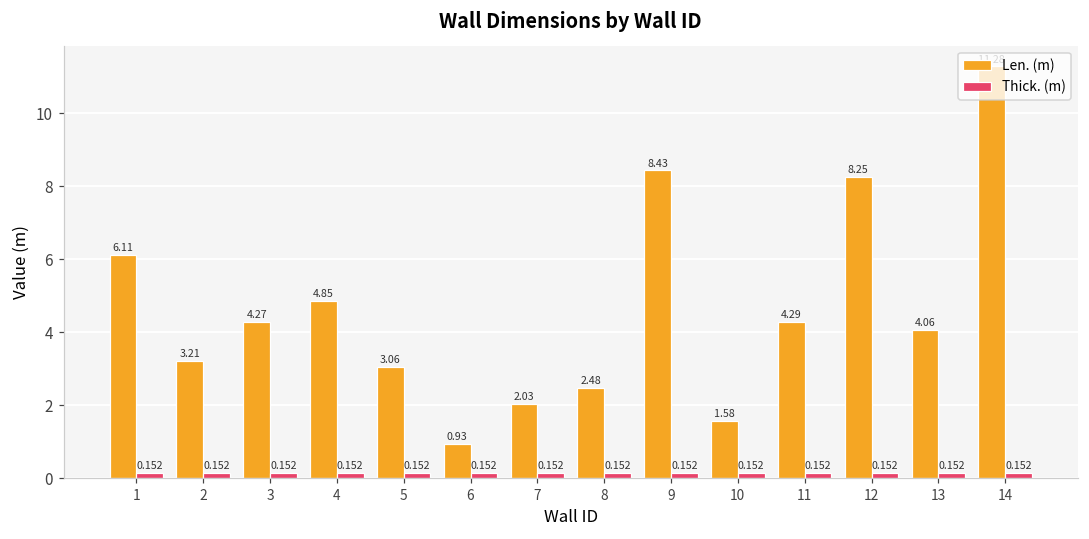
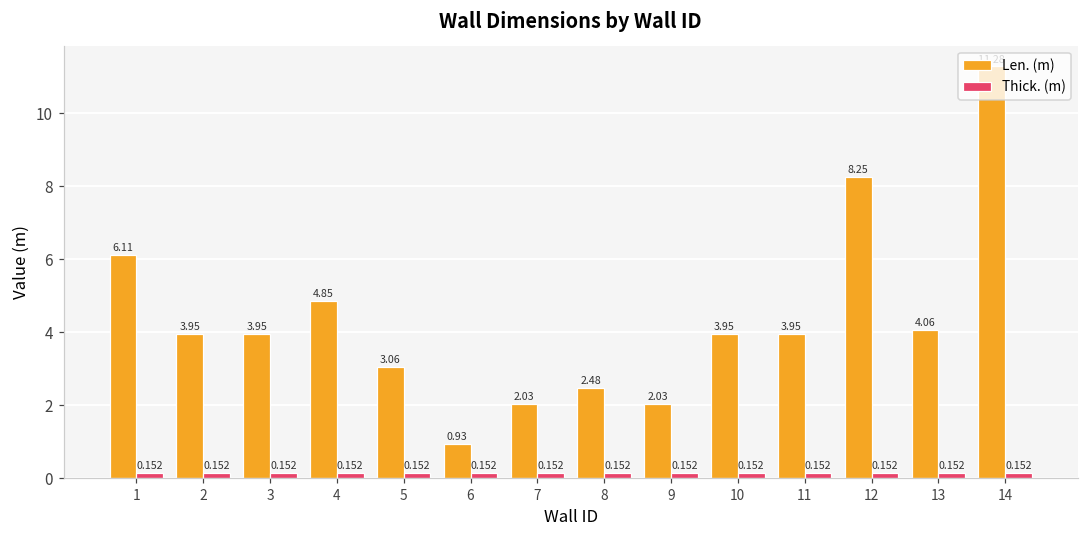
  {
    "Len. (m)": {
      "1": 6.11,
-     "2": 3.21,
-     "3": 4.27,
+     "2": 3.95,
+     "3": 3.95,
      "4": 4.85,
      "5": 3.06,
      "6": 0.93,
      "7": 2.03,
      "8": 2.48,
-     "9": 8.43,
-     "10": 1.58,
-     "11": 4.29,
+     "9": 2.03,
+     "10": 3.95,
+     "11": 3.95,
      "12": 8.25,
      "13": 4.06
    },
    "Thick. (m)": {
      "1": 0.152,
      "2": 0.152,
      "3": 0.152,
      "4": 0.152,
      "5": 0.152,
      "6": 0.152,
      "7": 0.152,
      "8": 0.152,
      "9": 0.152,
      "10": 0.152,
      "11": 0.152,
      "12": 0.152,
      "13": 0.152,
      "14": 0.152
    }
  }
